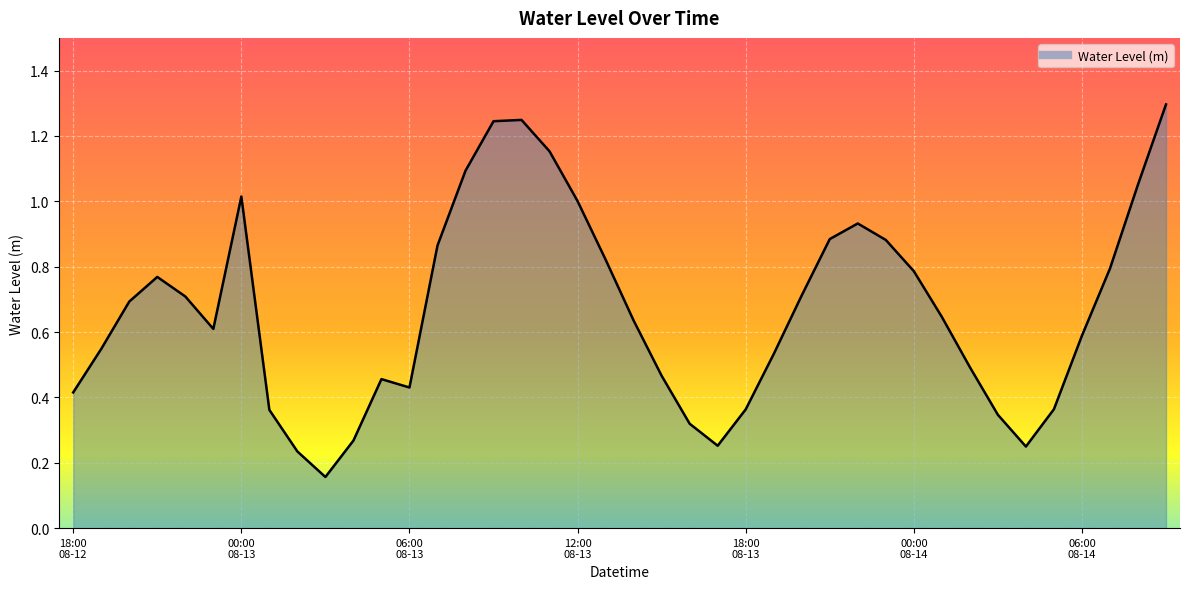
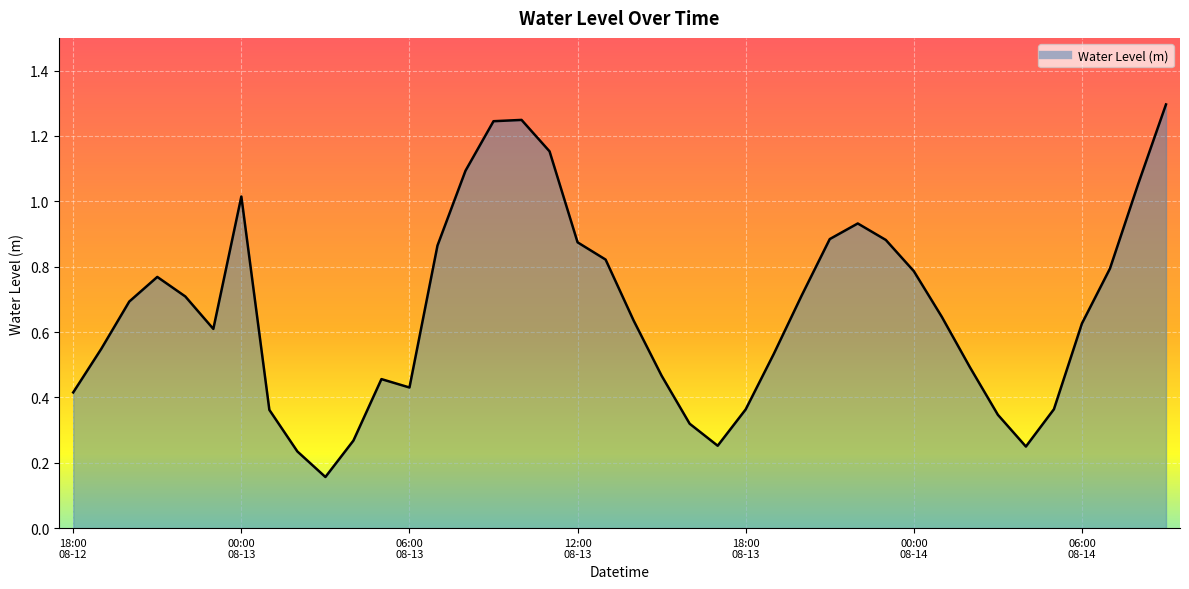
  {
    "18:00 08-12": 0.42,
    "00:00 08-13": 1.01,
    "06:00 08-13": 0.43,
-   "12:00 08-13": 1.00,
+   "12:00 08-13": 0.87,
    "18:00 08-13": 0.36,
    "00:00 08-14": 0.79,
-   "06:00 08-14": 0.59
+   "06:00 08-14": 0.63
  }
